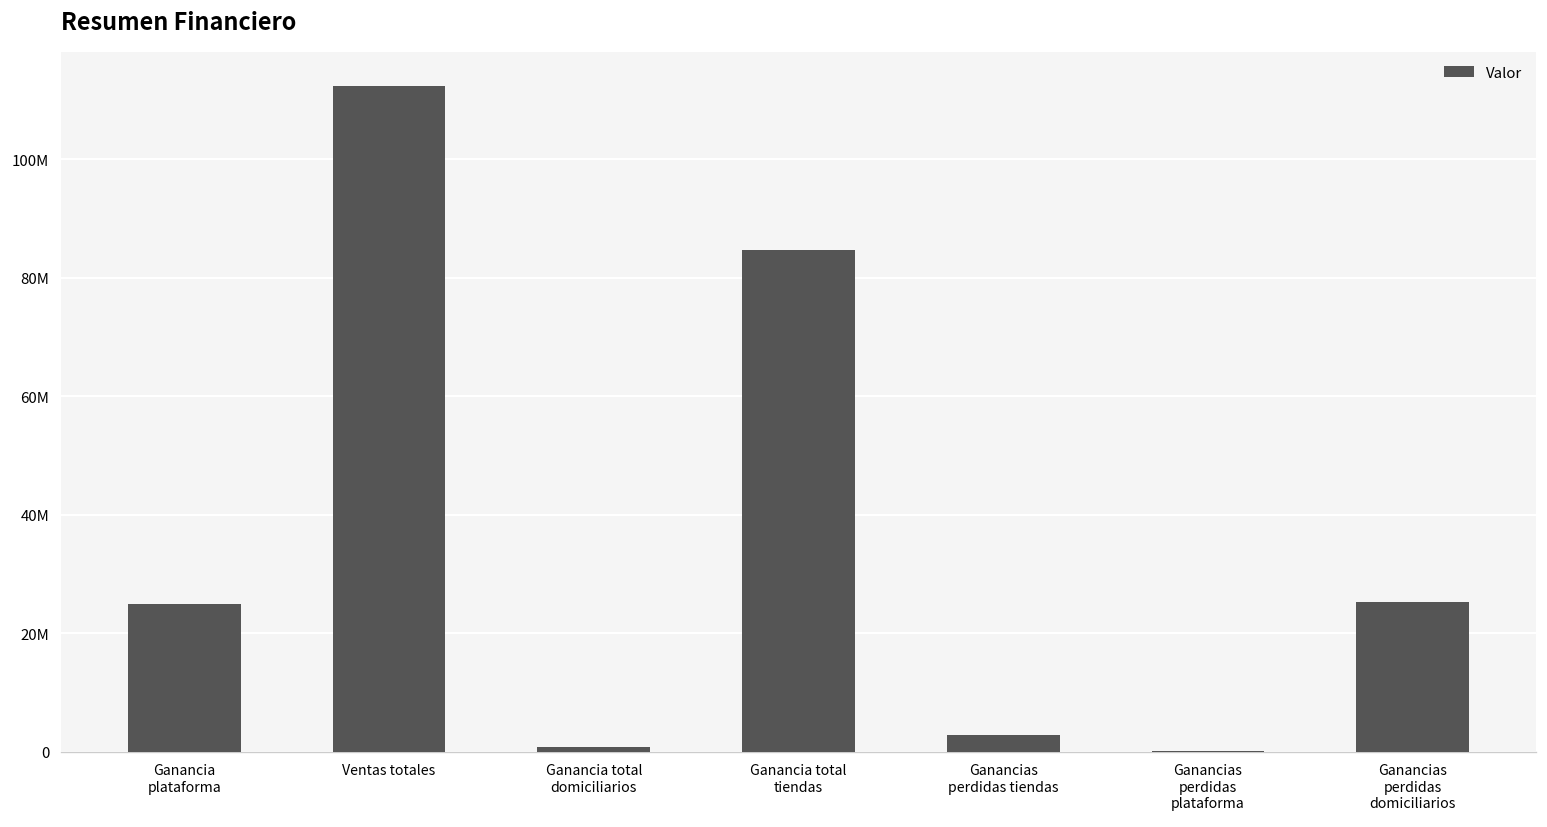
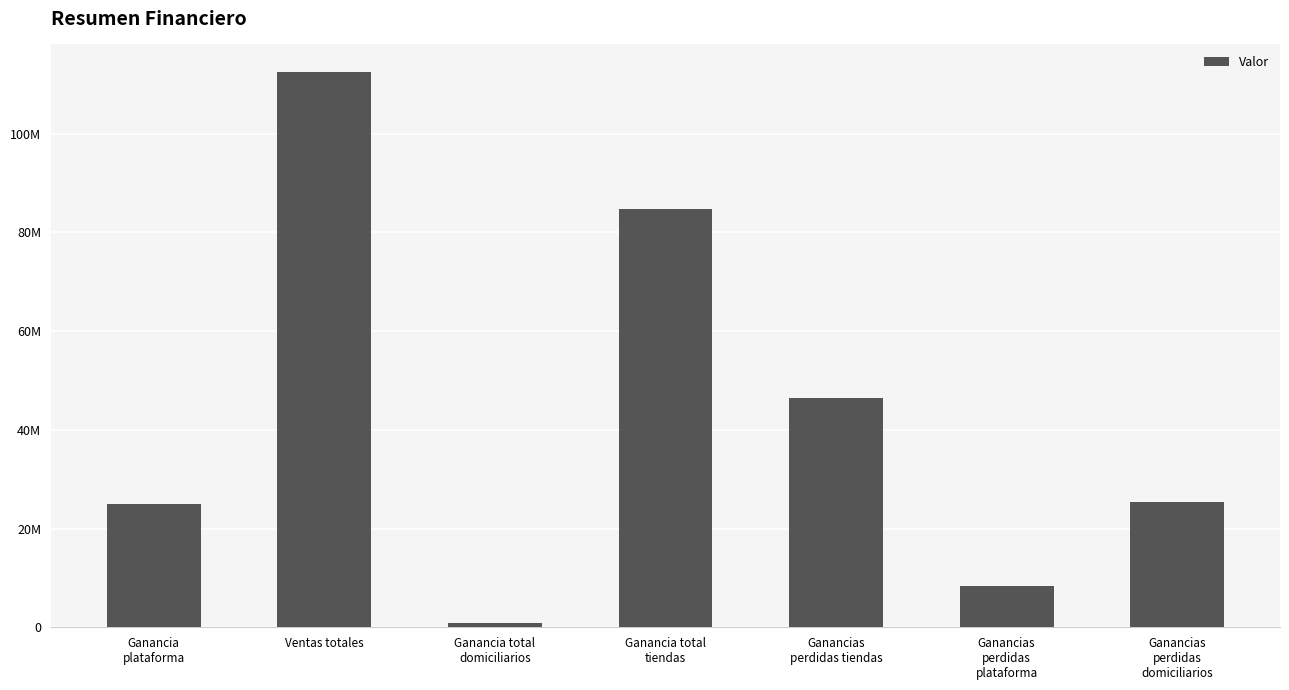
  {
    "Ganancia plataforma": 25000000,
    "Ventas totales": 112000000,
    "Ganancia total domiciliarios": 1000000,
    "Ganancia total tiendas": 85000000,
-   "Ganancias perdidas tiendas": 3000000,
-   "Ganancias perdidas plataforma": 0,
+   "Ganancias perdidas tiendas": 46000000,
+   "Ganancias perdidas plataforma": 8000000,
    "Ganancias perdidas domiciliarios": 25000000
  }
